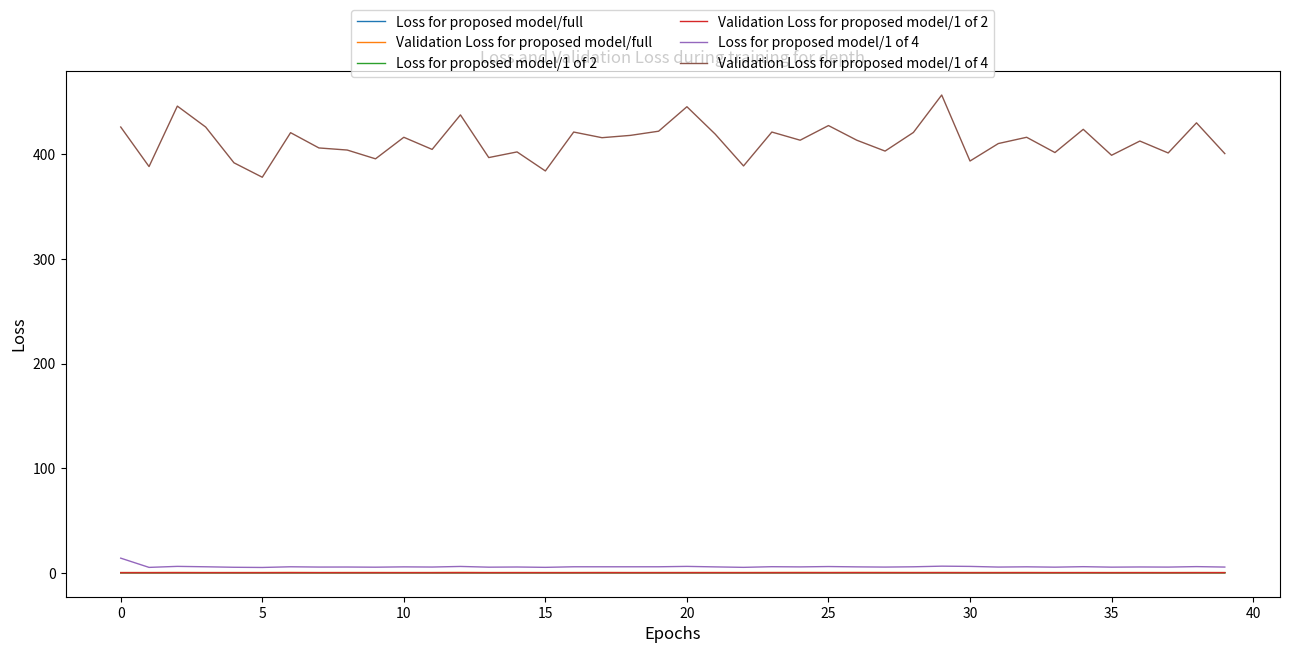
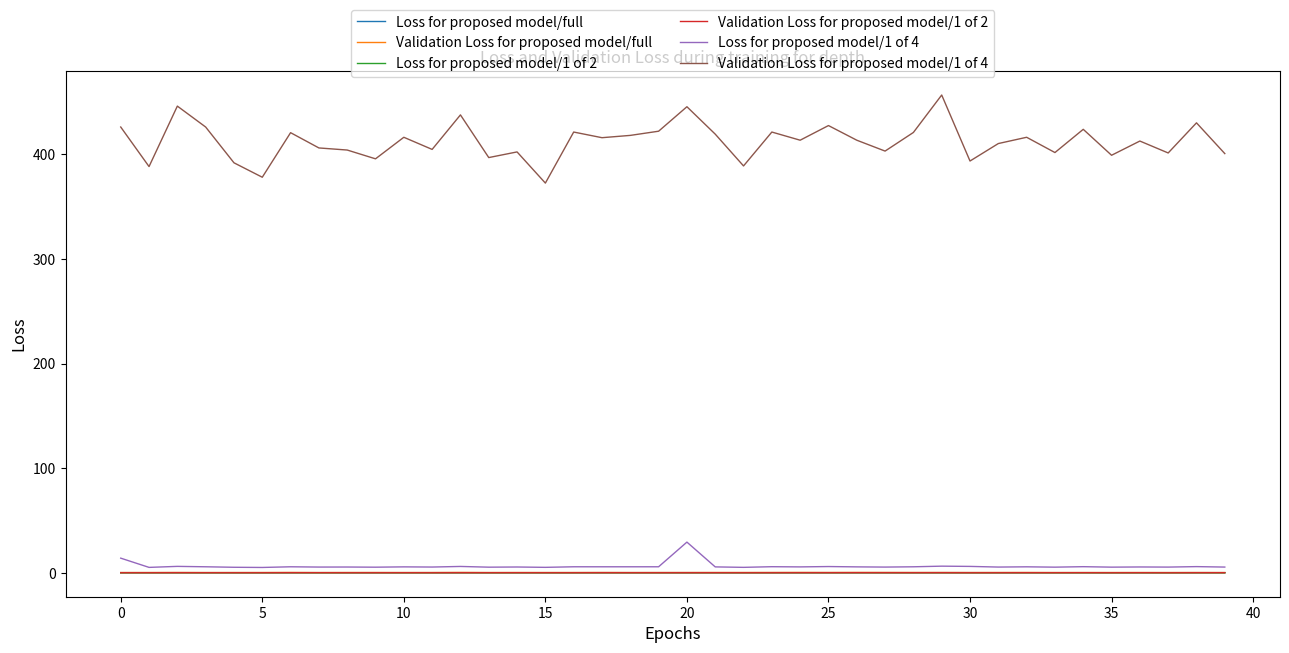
  {
    "Validation Loss for proposed model/1 of 2": {
      "0": 0,
      "5": 0,
      "10": 0,
      "15": 0,
      "20": 0,
      "25": 0,
      "30": 0,
      "35": 0
    },
    "Loss for proposed model/1 of 4": {
      "0": 14,
      "5": 5,
      "10": 6,
      "15": 5,
-     "20": 6,
+     "20": 29,
      "25": 6,
      "30": 6,
      "35": 5
    },
    "Validation Loss for proposed model/1 of 4": {
      "0": 426,
      "5": 378,
      "10": 416,
-     "15": 384,
+     "15": 373,
      "20": 446,
      "25": 428,
      "30": 394,
      "35": 399
    }
  }
